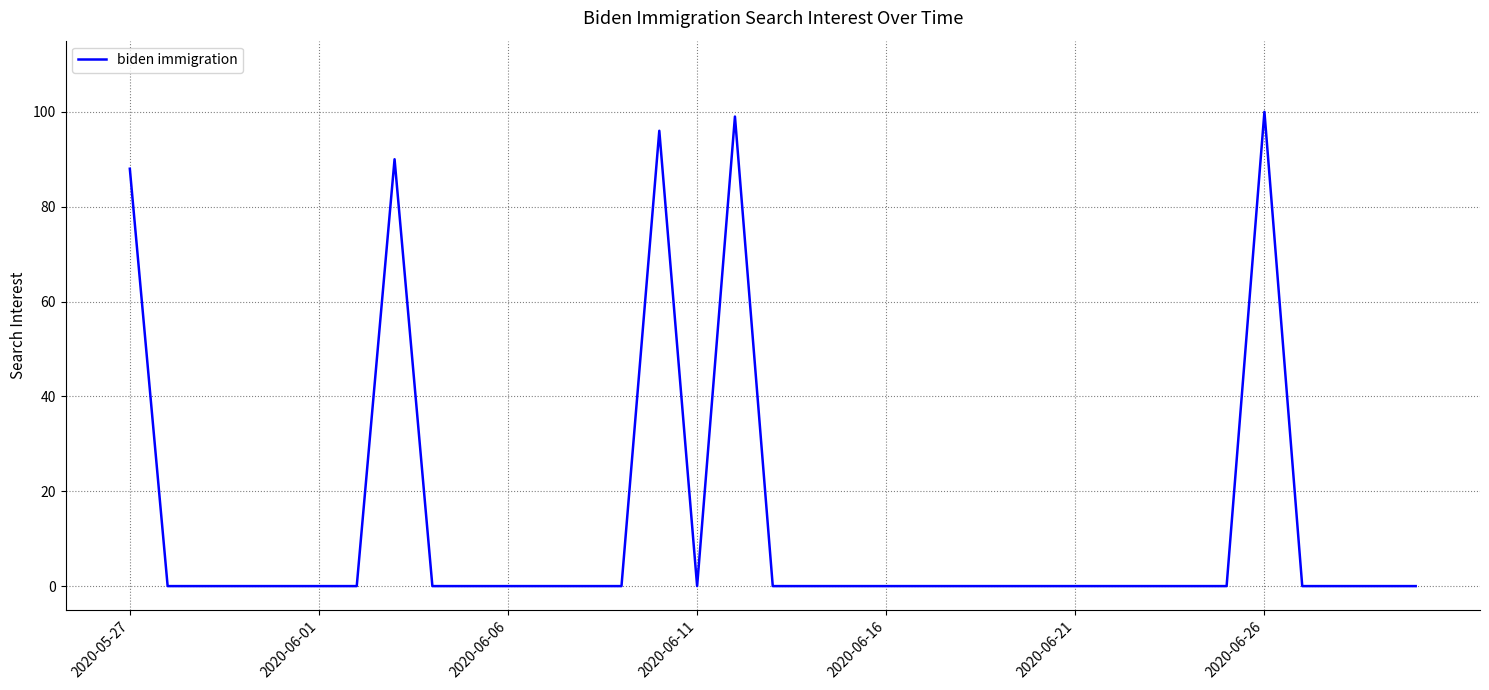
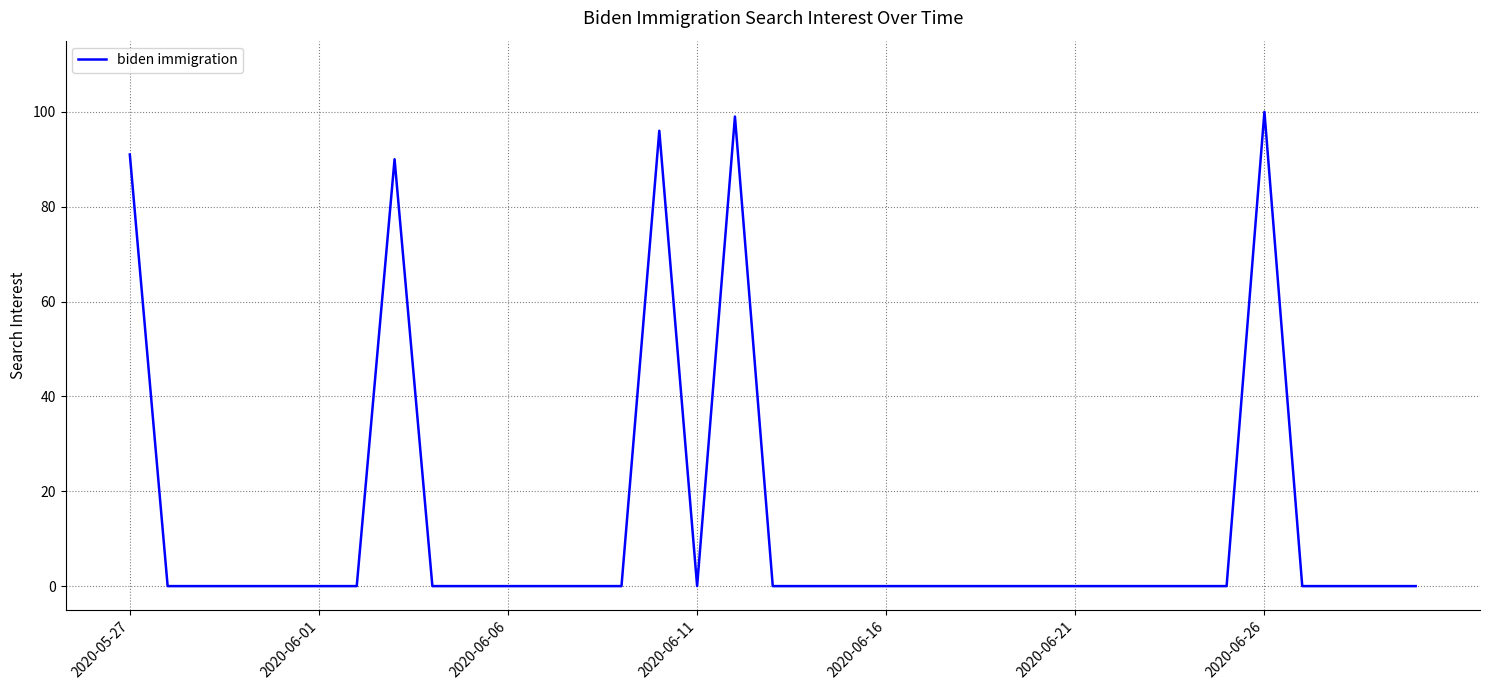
  {
-   "2020-05-27": 88,
+   "2020-05-27": 91,
    "2020-06-01": 0,
    "2020-06-06": 0,
    "2020-06-11": 0,
    "2020-06-16": 0,
    "2020-06-21": 0,
    "2020-06-26": 100
  }
